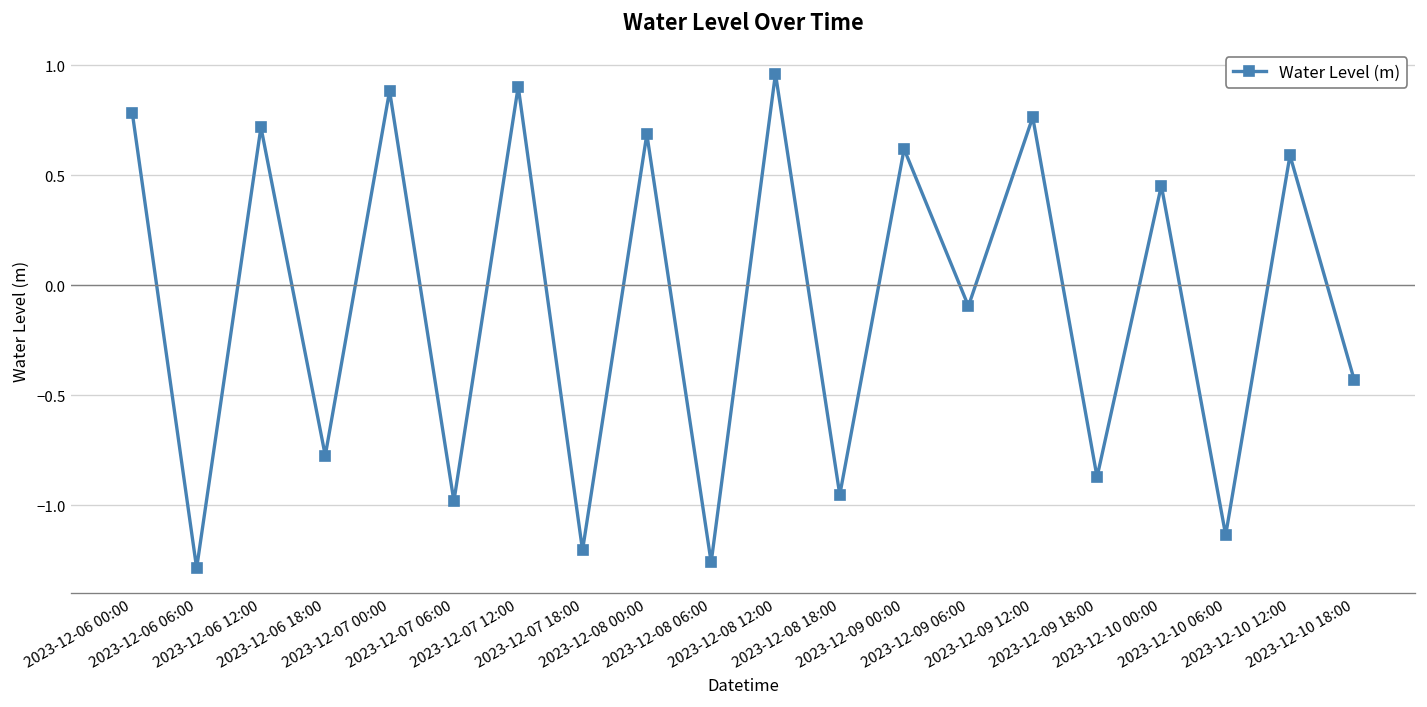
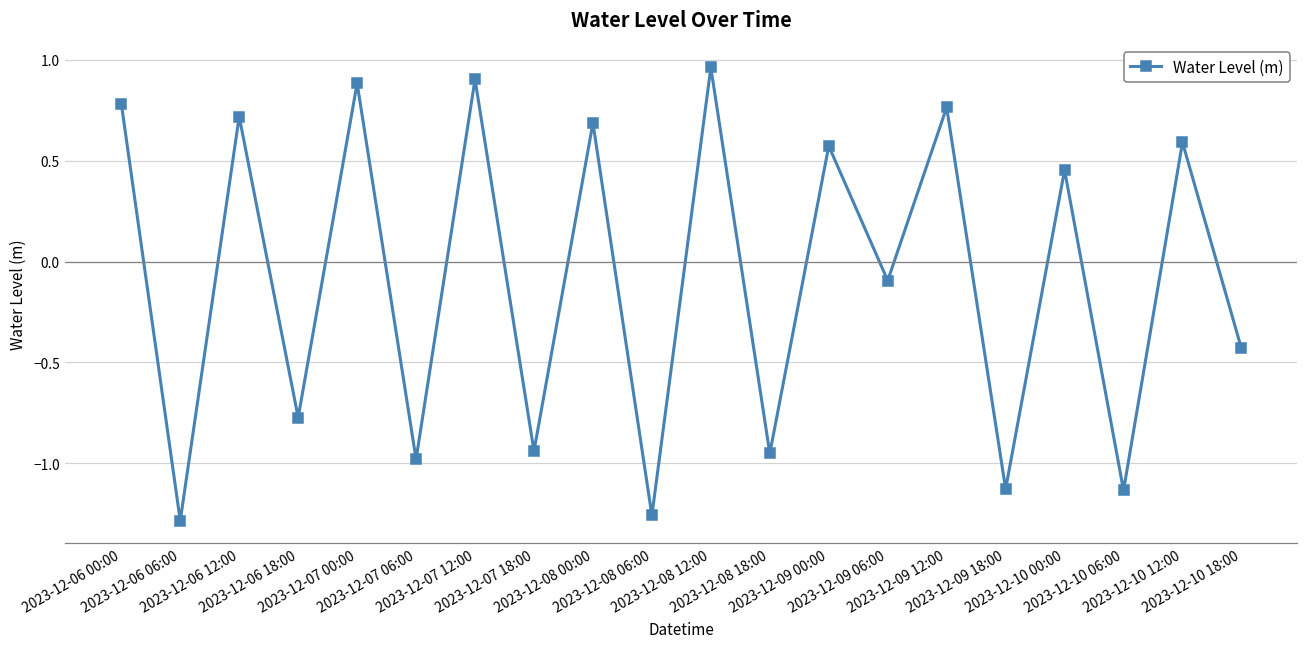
  {
    "2023-12-06 00:00": 0.78,
    "2023-12-06 06:00": -1.29,
    "2023-12-06 12:00": 0.72,
    "2023-12-06 18:00": -0.77,
    "2023-12-07 00:00": 0.88,
    "2023-12-07 06:00": -0.98,
    "2023-12-07 12:00": 0.90,
-   "2023-12-07 18:00": -1.20,
+   "2023-12-07 18:00": -0.94,
    "2023-12-08 00:00": 0.69,
    "2023-12-08 06:00": -1.26,
    "2023-12-08 12:00": 0.96,
    "2023-12-08 18:00": -0.95,
-   "2023-12-09 00:00": 0.62,
+   "2023-12-09 00:00": 0.57,
    "2023-12-09 06:00": -0.09,
    "2023-12-09 12:00": 0.76,
-   "2023-12-09 18:00": -0.87,
+   "2023-12-09 18:00": -1.13,
    "2023-12-10 00:00": 0.45,
    "2023-12-10 06:00": -1.13,
    "2023-12-10 12:00": 0.59,
    "2023-12-10 18:00": -0.43
  }
